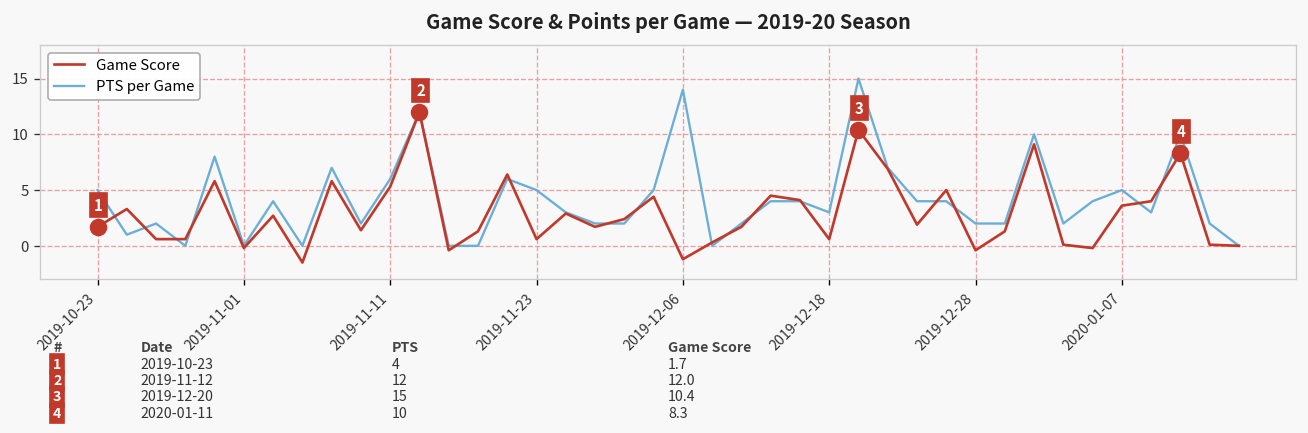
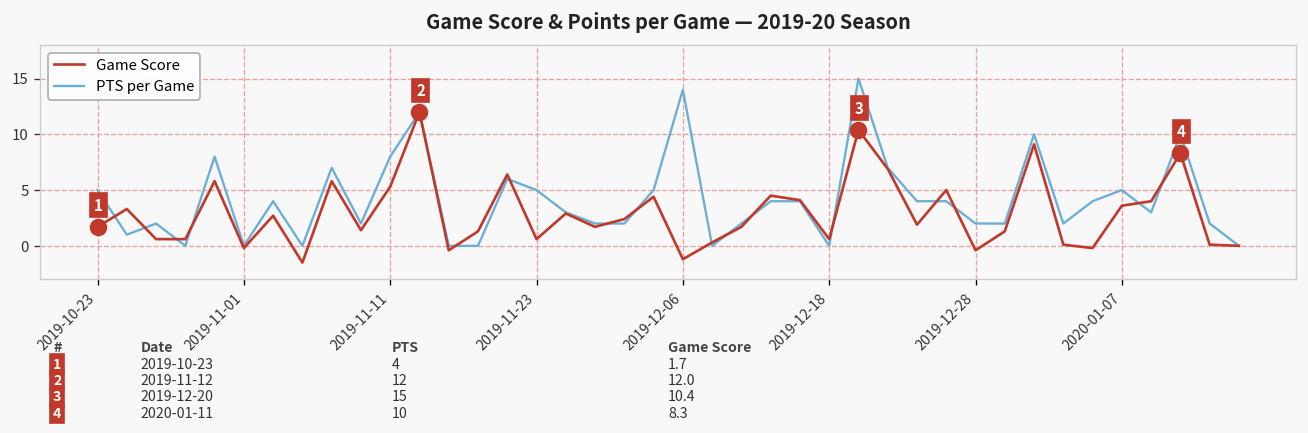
  {
    "PTS per Game": {
-     "2019-11-11": 6,
+     "2019-11-11": 8,
      "2019-11-23": 5,
      "2019-12-06": 14,
-     "2019-12-18": 3,
+     "2019-12-18": 0,
      "2019-12-28": 2,
      "2020-01-07": 5
    }
  }
